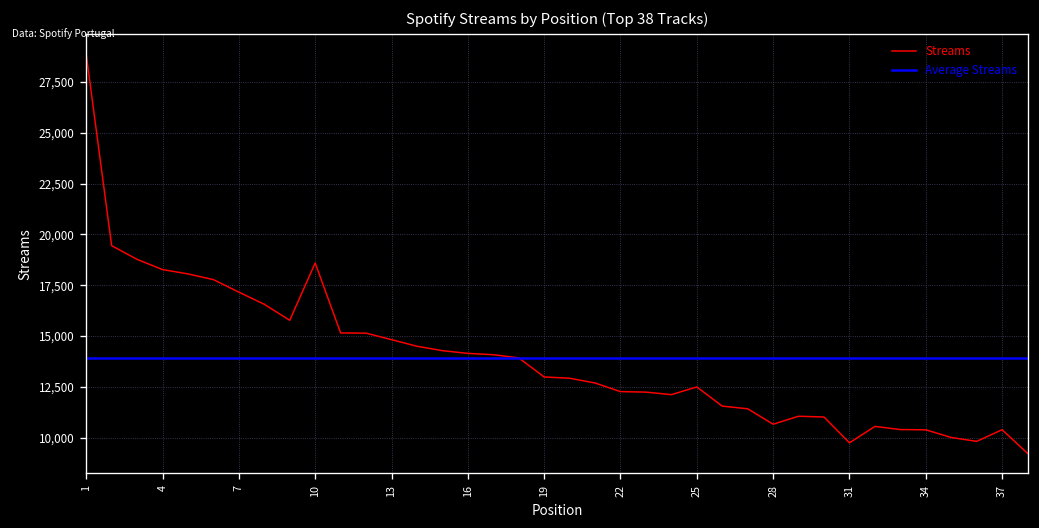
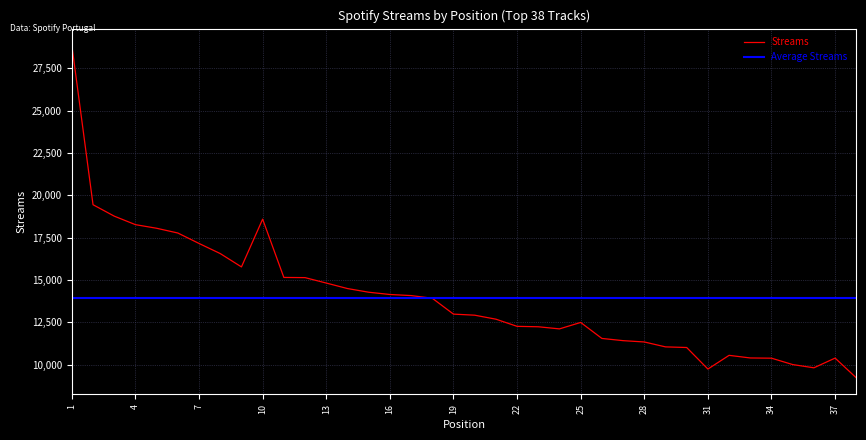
  {
    "1": "28,900",
    "4": "18,300",
    "7": "17,200",
    "10": "18,600",
    "13": "14,800",
    "16": "14,100",
    "19": "13,000",
    "22": "12,300",
    "25": "12,500",
-   "28": "10,700",
+   "28": "11,300",
    "31": "9,700",
    "34": "10,400",
    "37": "10,400"
  }
